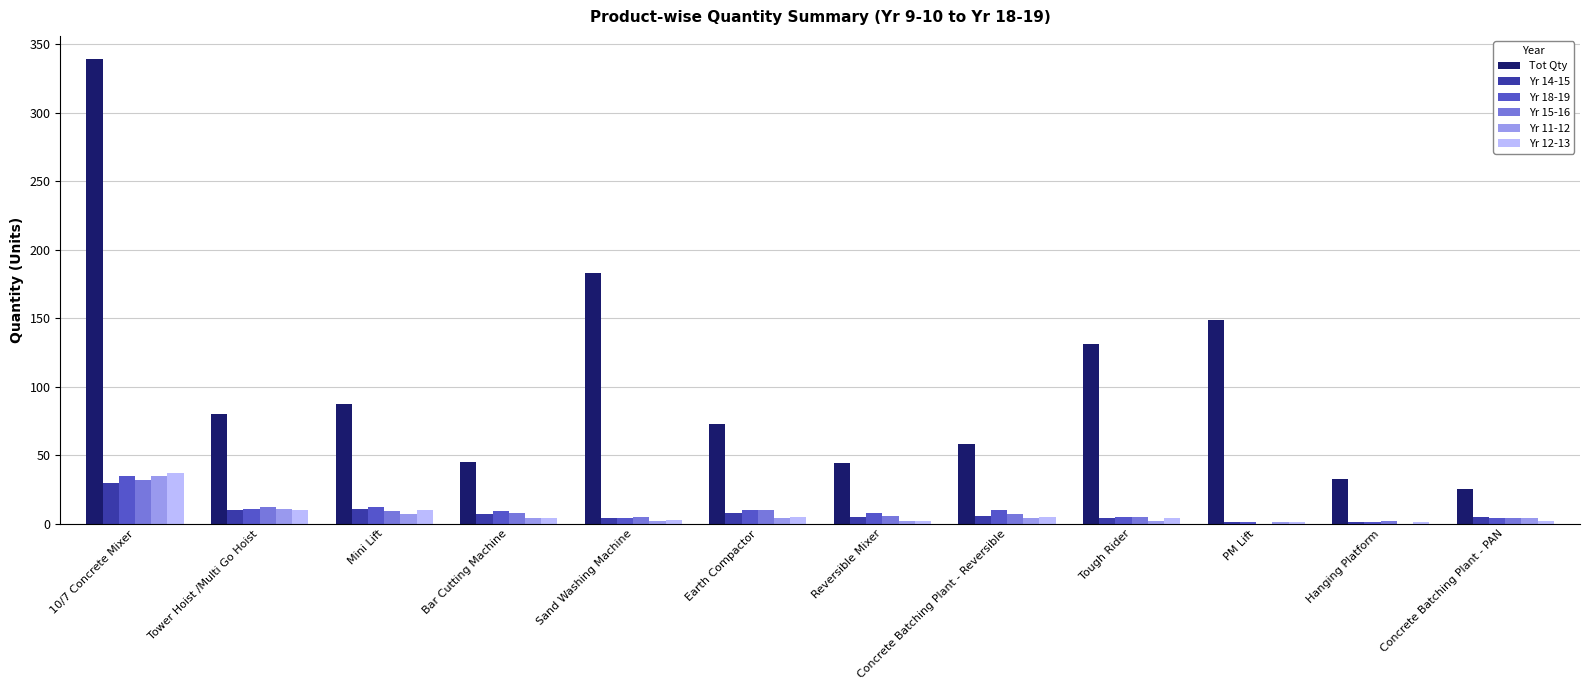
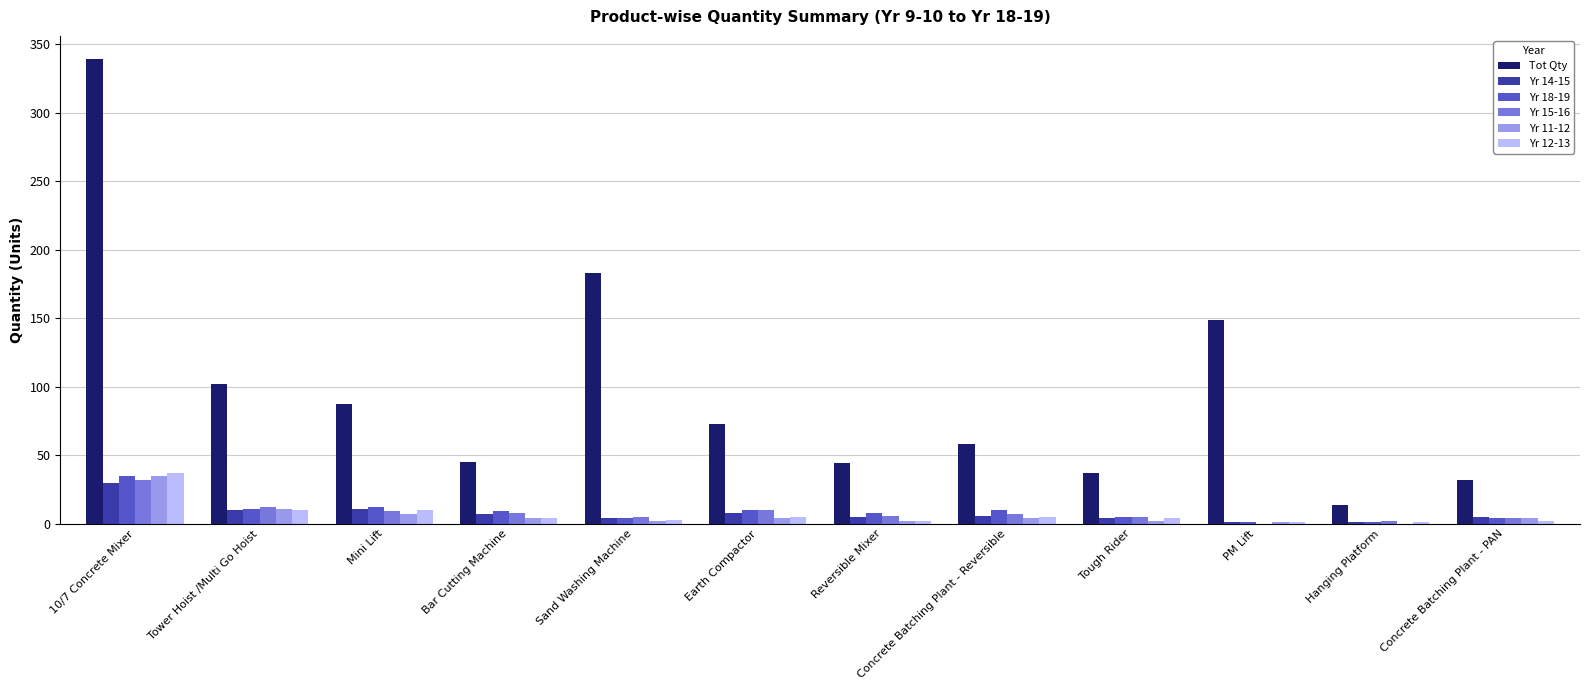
  {
    "Tot Qty": {
      "10/7 Concrete Mixer": 339,
-     "Tower Hoist /Multi Go Hoist": 80,
+     "Tower Hoist /Multi Go Hoist": 102,
      "Mini Lift": 87,
      "Bar Cutting Machine": 45,
      "Sand Washing Machine": 183,
      "Earth Compactor": 73,
      "Reversible Mixer": 44,
      "Concrete Batching Plant - Reversible": 58,
-     "Tough Rider": 131,
+     "Tough Rider": 37,
      "PM Lift": 149,
-     "Hanging Platform": 33,
-     "Concrete Batching Plant - PAN": 25
+     "Hanging Platform": 14,
+     "Concrete Batching Plant - PAN": 32
    }
  }
